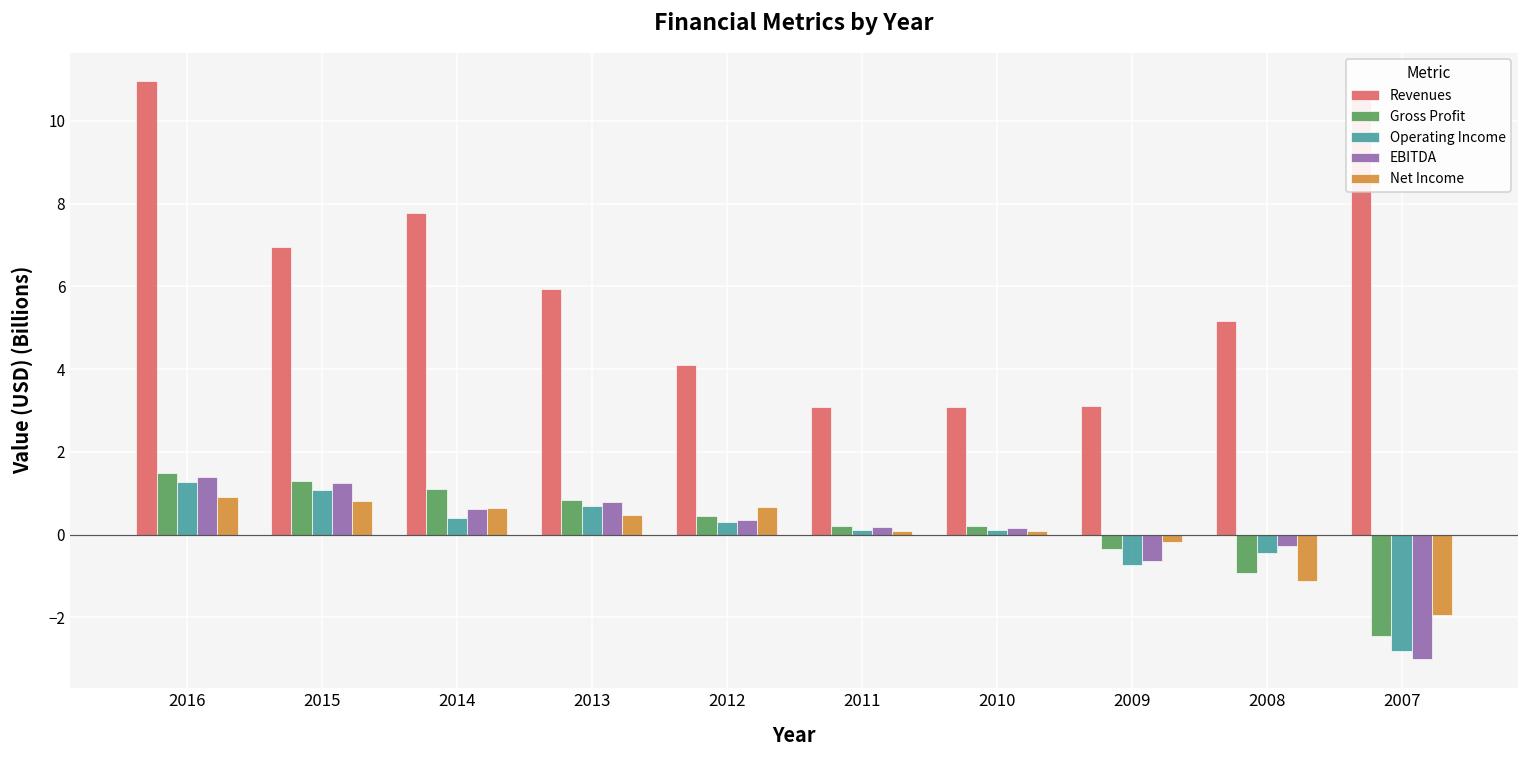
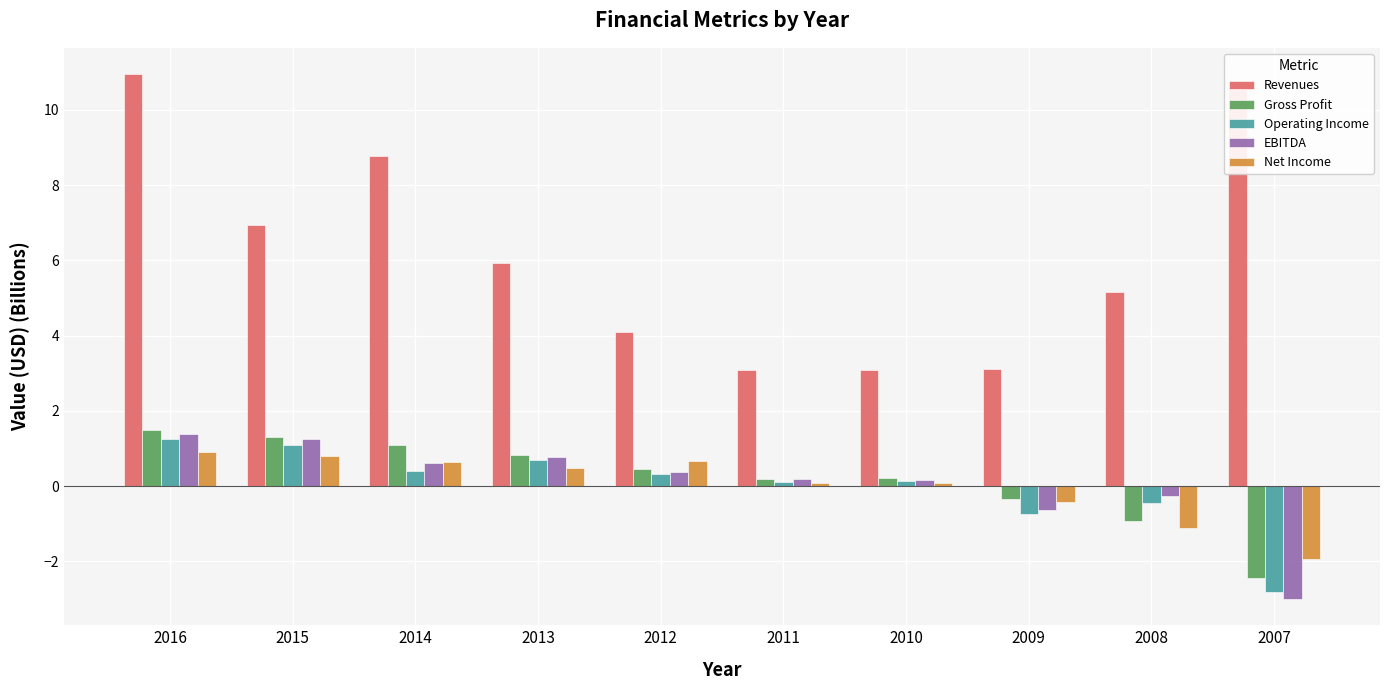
  {
    "Revenues": {
      "2016": 10.9,
      "2015": 6.9,
-     "2014": 7.8,
+     "2014": 8.8,
      "2013": 5.9,
      "2012": 4.1,
      "2011": 3.1,
      "2010": 3.1,
      "2009": 3.1,
      "2008": 5.2
    },
    "Gross Profit": {
      "2016": 1.5,
      "2015": 1.3,
      "2014": 1.1,
      "2013": 0.8,
      "2012": 0.4,
      "2011": 0.2,
      "2010": 0.2,
      "2009": -0.3,
      "2008": -0.9,
      "2007": -2.5
    },
    "Operating Income": {
      "2016": 1.3,
      "2015": 1.1,
      "2014": 0.4,
      "2013": 0.7,
      "2012": 0.3,
      "2011": 0.1,
      "2010": 0.1,
      "2009": -0.7,
      "2008": -0.4,
      "2007": -2.8
    },
    "EBITDA": {
      "2016": 1.4,
      "2015": 1.2,
      "2014": 0.6,
      "2013": 0.8,
      "2012": 0.4,
      "2011": 0.2,
      "2010": 0.2,
      "2009": -0.6,
      "2008": -0.3,
      "2007": -3.0
    },
    "Net Income": {
      "2016": 0.9,
      "2015": 0.8,
      "2014": 0.6,
      "2013": 0.5,
      "2012": 0.7,
      "2011": 0.1,
      "2010": 0.1,
-     "2009": -0.2,
+     "2009": -0.4,
      "2008": -1.1,
      "2007": -1.9
    }
  }
